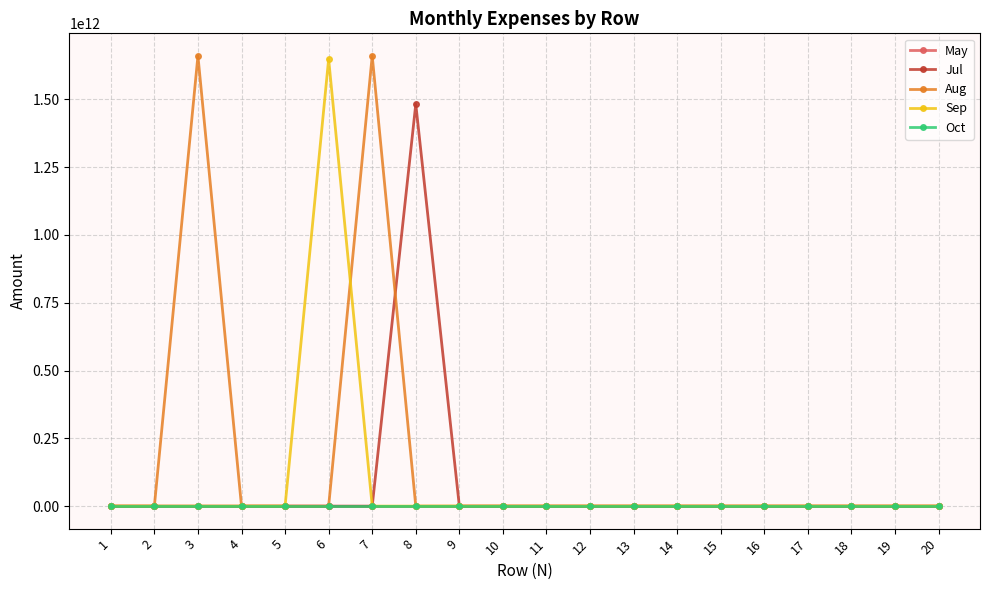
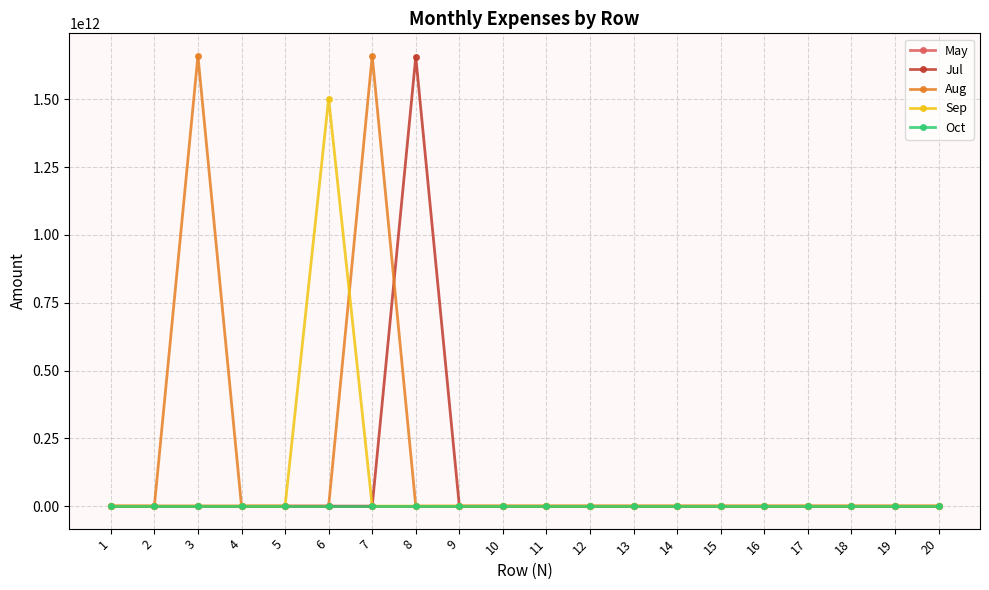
  {
    "Jul": {
-     "8": 1480000000000
+     "8": 1660000000000
    },
    "Aug": {
      "3": 1660000000000,
      "7": 1660000000000
    },
    "Sep": {
-     "6": 1650000000000
+     "6": 1500000000000
    }
  }
